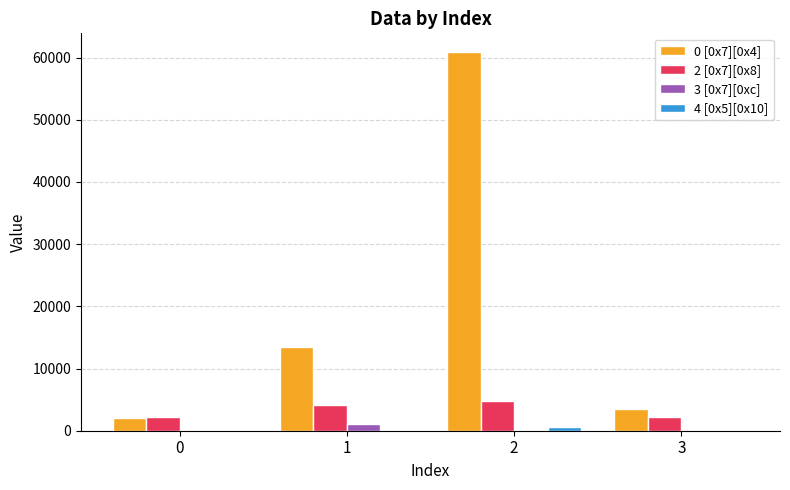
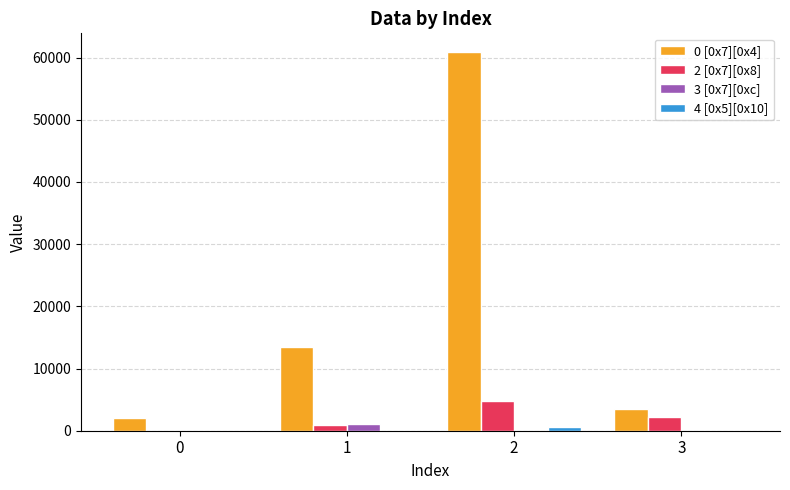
  {
    "0 [0x7][0x4]": {
      "0": 2000,
      "1": 14000,
      "2": 61000,
      "3": 3000
    },
    "2 [0x7][0x8]": {
-     "0": 2000,
-     "1": 4000,
+     "0": 0,
+     "1": 1000,
      "2": 5000,
      "3": 2000
    },
    "3 [0x7][0xc]": {
      "0": 0,
      "1": 1000,
      "2": 0,
      "3": 0
    },
    "4 [0x5][0x10]": {
      "0": 0,
      "1": 0,
      "2": 1000,
      "3": 0
    }
  }
